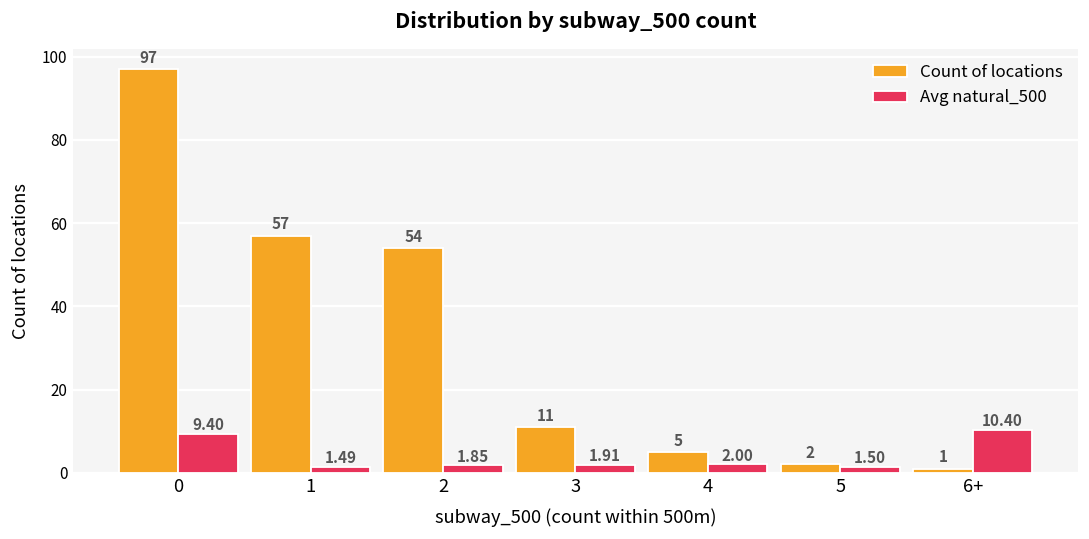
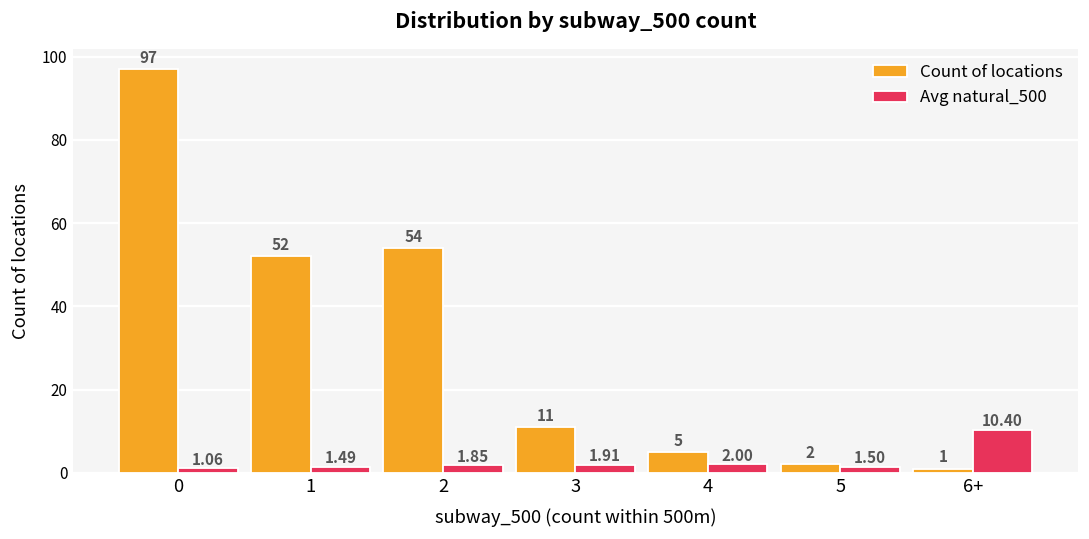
  {
    "Count of locations": {
      "0": 97,
-     "1": 57,
+     "1": 52,
      "2": 54,
      "3": 11,
      "4": 5,
      "5": 2,
      "6+": 1
    },
    "Avg natural_500": {
-     "0": 9.40,
+     "0": 1.06,
      "1": 1.49,
      "2": 1.85,
      "3": 1.91,
      "4": 2.00,
      "5": 1.50,
      "6+": 10.40
    }
  }
